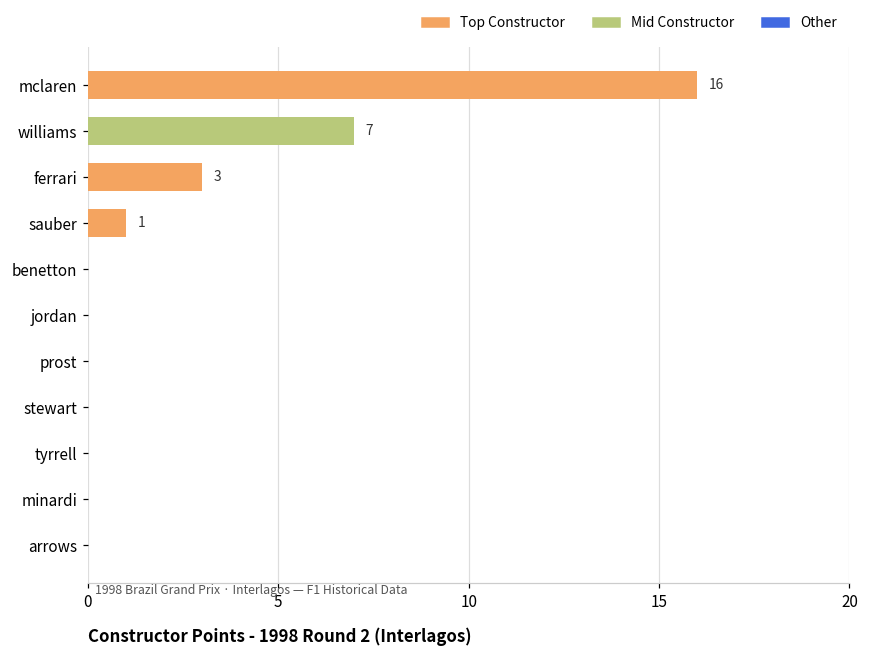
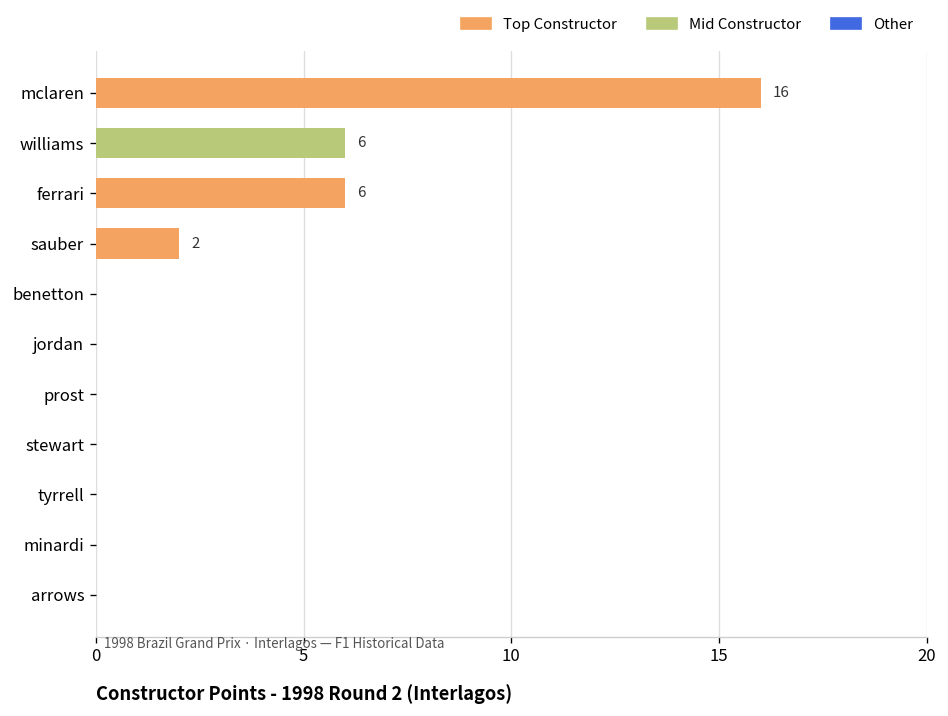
  {
    "mclaren": 16,
-   "williams": 7,
-   "ferrari": 3,
-   "sauber": 1
+   "williams": 6,
+   "ferrari": 6,
+   "sauber": 2
  }
